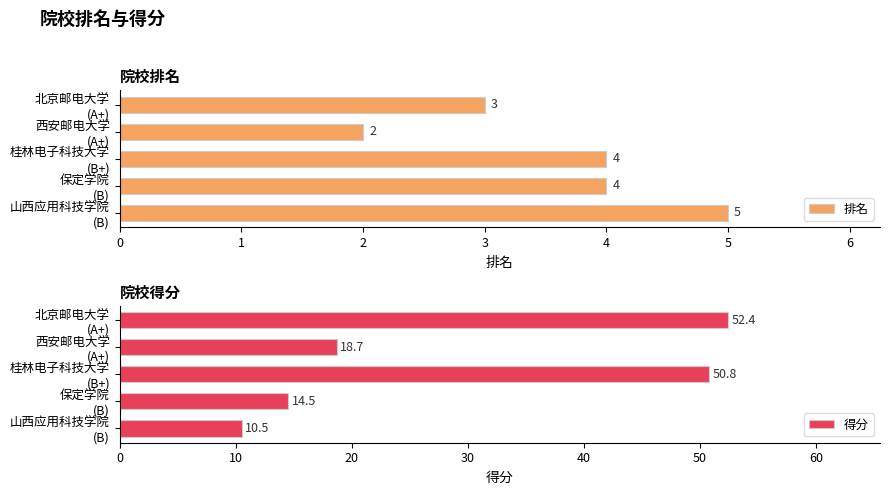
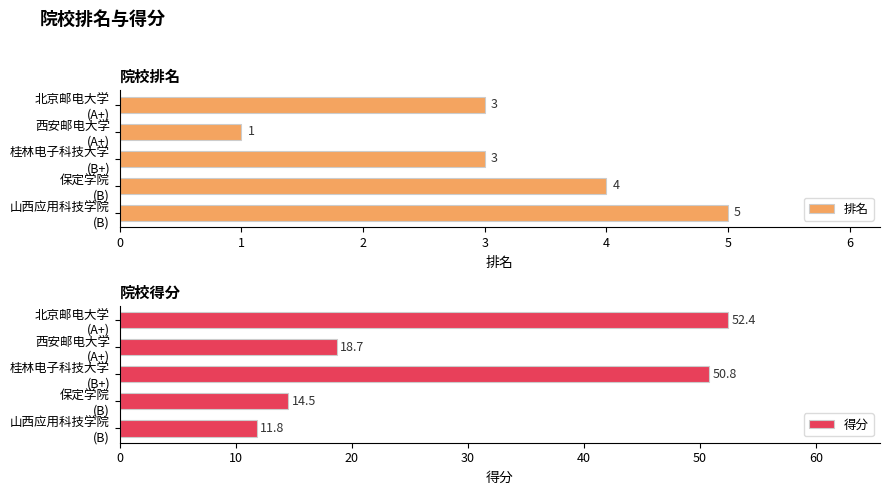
  {
    "院校排名": {
      "北京邮电大学 (A+)": 3,
-     "西安邮电大学 (A+)": 2,
-     "桂林电子科技大学 (B+)": 4,
+     "西安邮电大学 (A+)": 1,
+     "桂林电子科技大学 (B+)": 3,
      "保定学院 (B)": 4,
      "山西应用科技学院 (B)": 5
    },
    "院校得分": {
      "北京邮电大学 (A+)": 52.4,
      "西安邮电大学 (A+)": 18.7,
      "桂林电子科技大学 (B+)": 50.8,
      "保定学院 (B)": 14.5,
-     "山西应用科技学院 (B)": 10.5
+     "山西应用科技学院 (B)": 11.8
    }
  }
